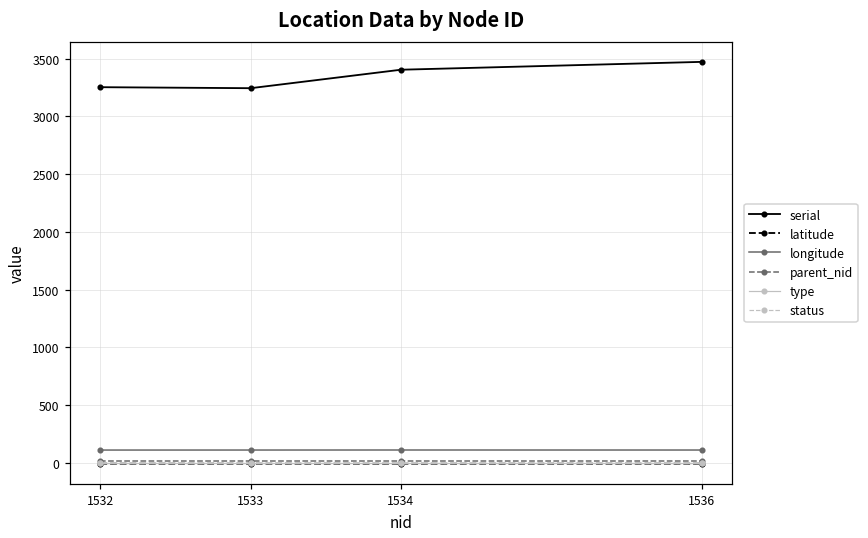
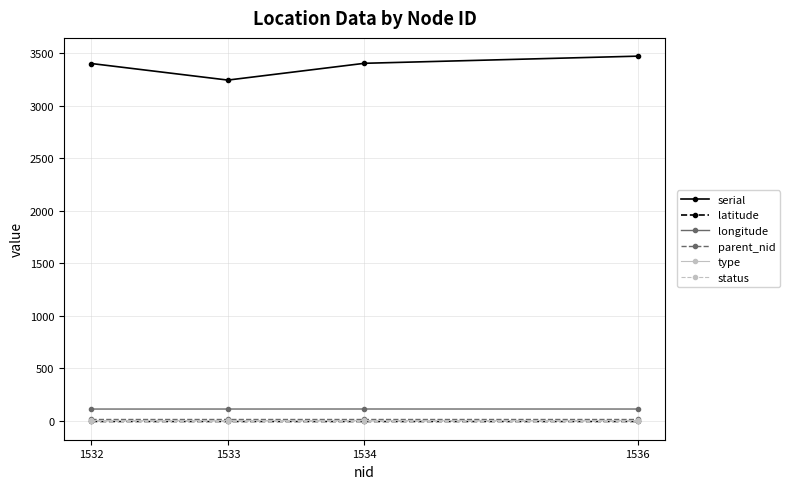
  {
    "serial": {
-     "1532": 3250,
+     "1532": 3400,
      "1533": 3240,
      "1534": 3400,
      "1536": 3470
    }
  }
